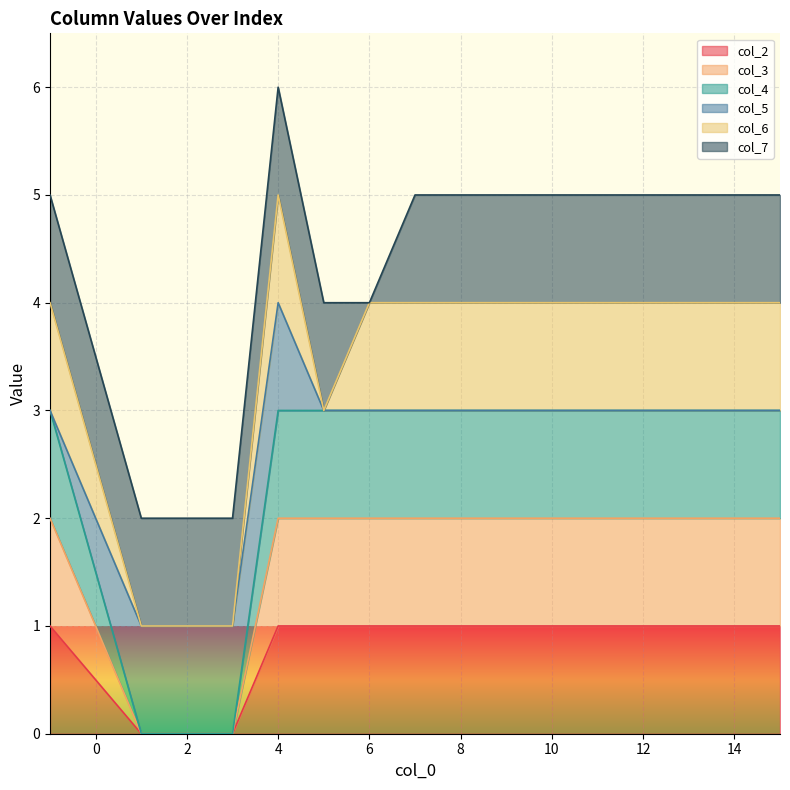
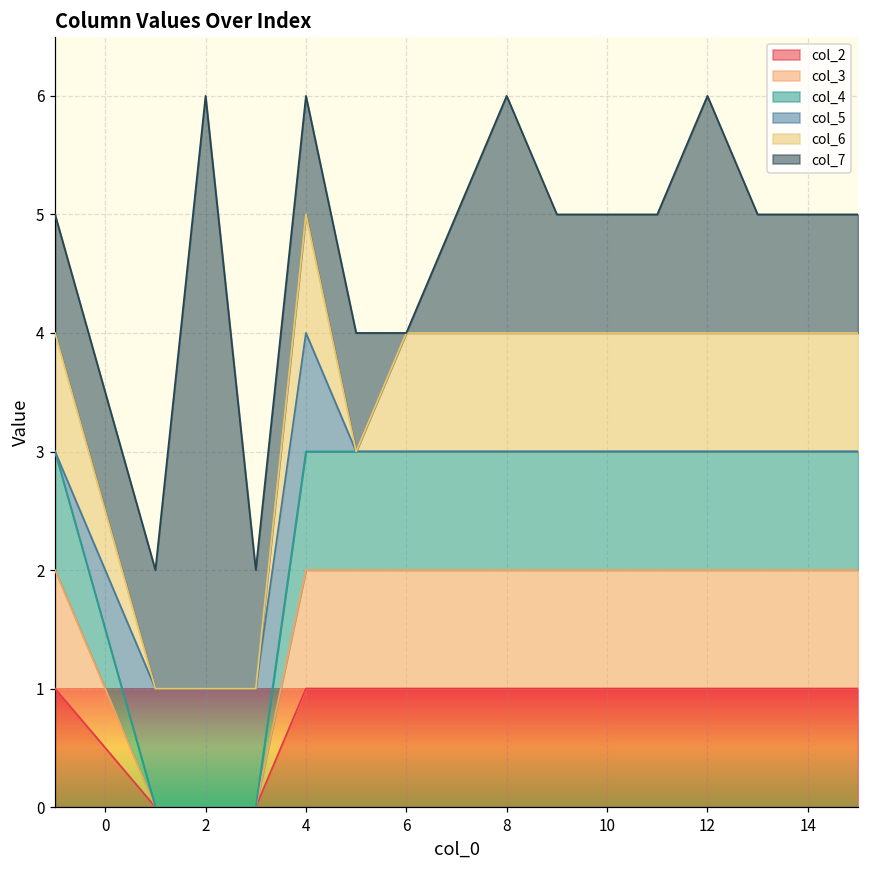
  {
    "col_2": {
      "4": 1,
      "6": 1,
      "8": 1,
      "10": 1,
      "12": 1,
      "14": 1
    },
    "col_7": {
-     "2": 1,
+     "2": 5,
      "4": 6,
-     "8": 1,
+     "8": 2,
      "10": 5,
-     "12": 1,
+     "12": 2,
      "14": 5
    }
  }
